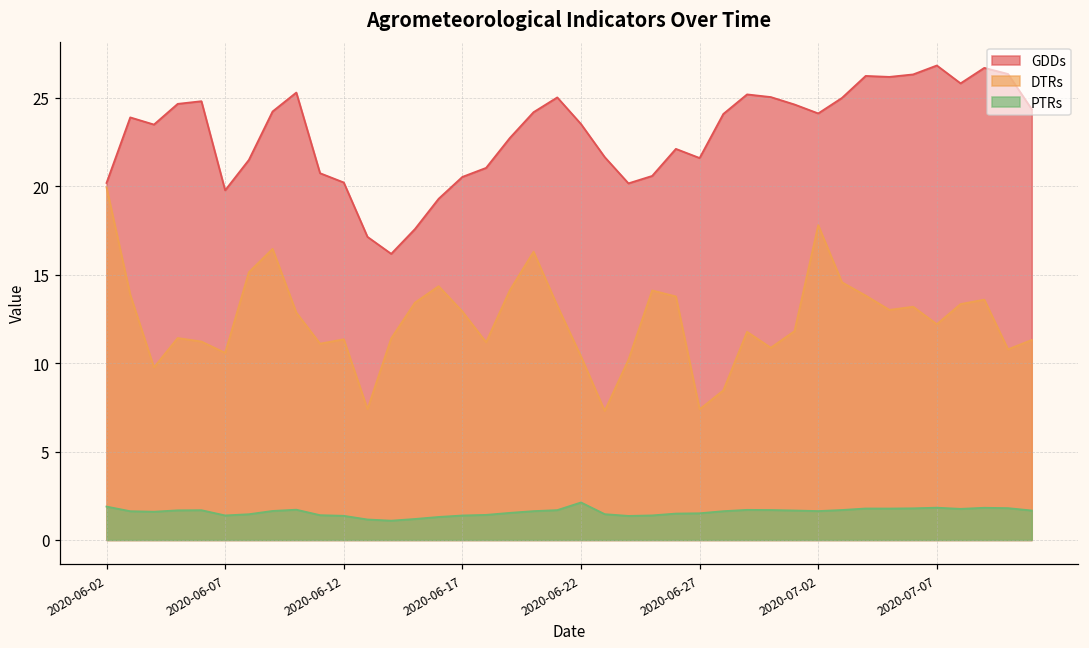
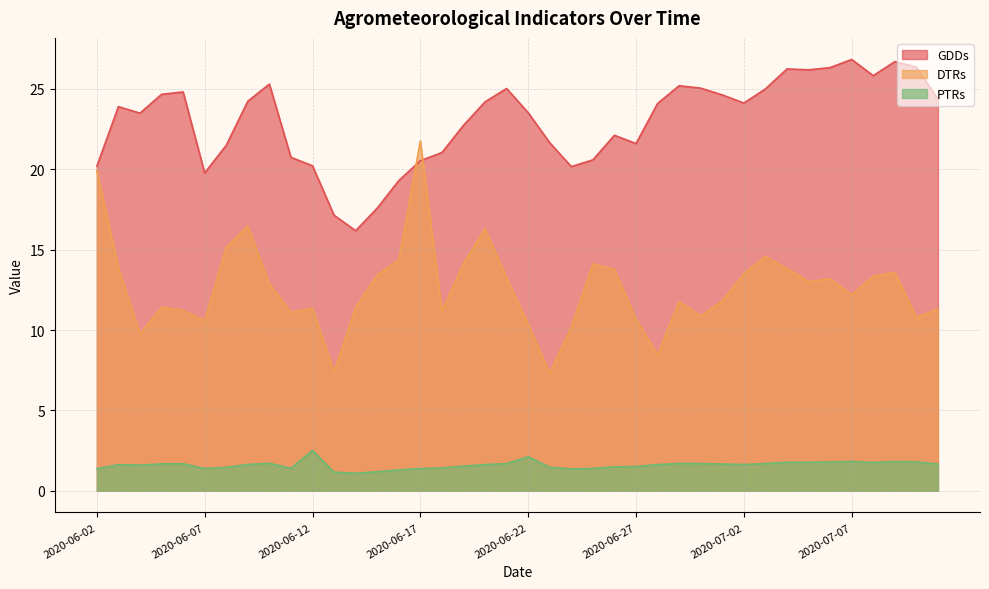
  {
    "GDDs": {
      "2020-06-02": 20.2,
      "2020-06-07": 19.8,
      "2020-06-12": 20.2,
      "2020-06-17": 20.5,
      "2020-06-22": 23.5,
      "2020-06-27": 21.6,
      "2020-07-02": 24.1,
      "2020-07-07": 26.8
    },
    "DTRs": {
      "2020-06-02": 19.9,
      "2020-06-07": 10.6,
      "2020-06-12": 11.4,
-     "2020-06-17": 12.9,
+     "2020-06-17": 21.8,
      "2020-06-22": 10.4,
-     "2020-06-27": 7.4,
-     "2020-07-02": 17.8,
+     "2020-06-27": 10.7,
+     "2020-07-02": 13.5,
      "2020-07-07": 12.2
    },
    "PTRs": {
-     "2020-06-02": 1.9,
+     "2020-06-02": 1.4,
      "2020-06-07": 1.4,
-     "2020-06-12": 1.4,
+     "2020-06-12": 2.5,
      "2020-06-17": 1.4,
      "2020-06-22": 2.1,
      "2020-06-27": 1.5,
      "2020-07-02": 1.6,
      "2020-07-07": 1.8
    }
  }
